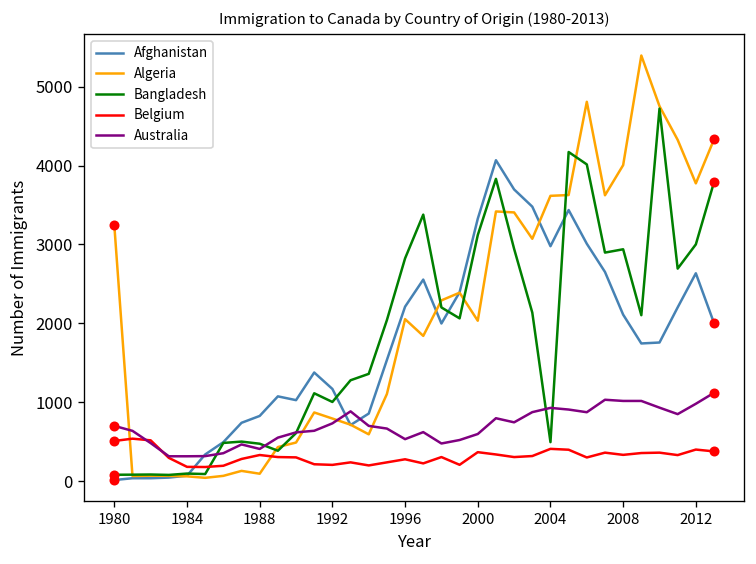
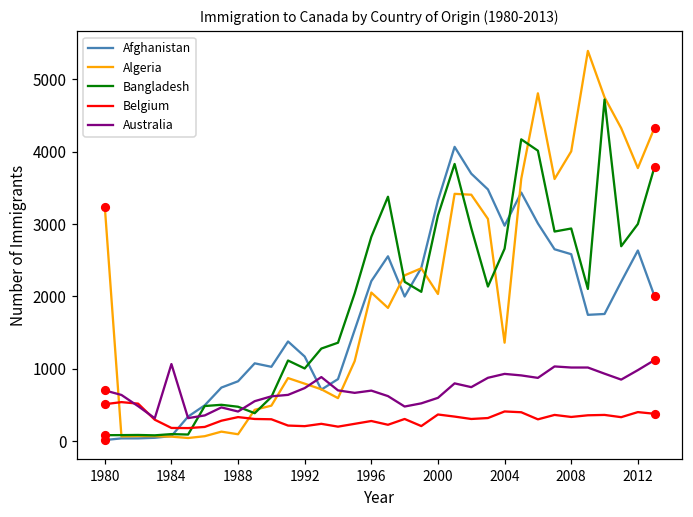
  {
    "Afghanistan": {
      "1988": 800,
      "1992": 1200,
      "1996": 2200,
      "2000": 3300,
      "2004": 3000,
-     "2008": 2100,
+     "2008": 2600,
      "2012": 2600
    },
    "Algeria": {
      "1988": 100,
      "1992": 800,
      "1996": 2100,
      "2000": 2000,
-     "2004": 3600,
+     "2004": 1400,
      "2008": 4000,
      "2012": 3800
    },
    "Bangladesh": {
      "1988": 500,
      "1992": 1000,
      "1996": 2800,
      "2000": 3100,
-     "2004": 500,
+     "2004": 2700,
      "2008": 2900,
      "2012": 3000
    },
    "Australia": {
-     "1984": 300,
+     "1984": 1100,
      "1988": 400,
      "1992": 700,
-     "1996": 500,
+     "1996": 700,
      "2000": 600,
      "2004": 900,
      "2008": 1000,
      "2012": 1000
    }
  }
